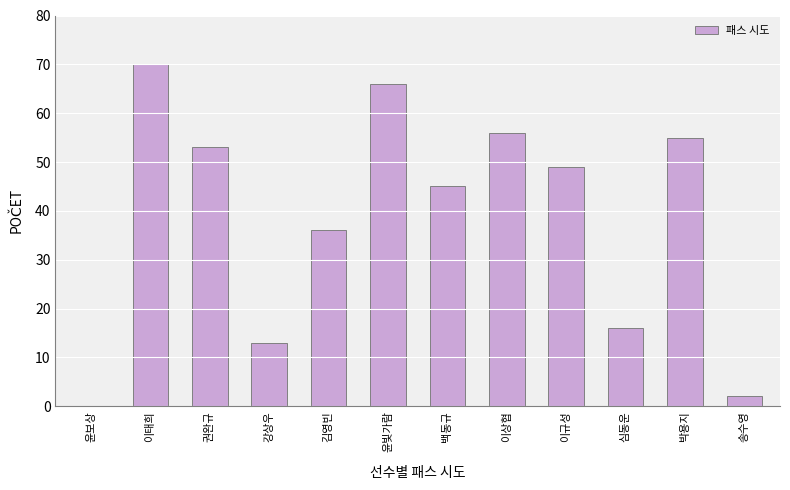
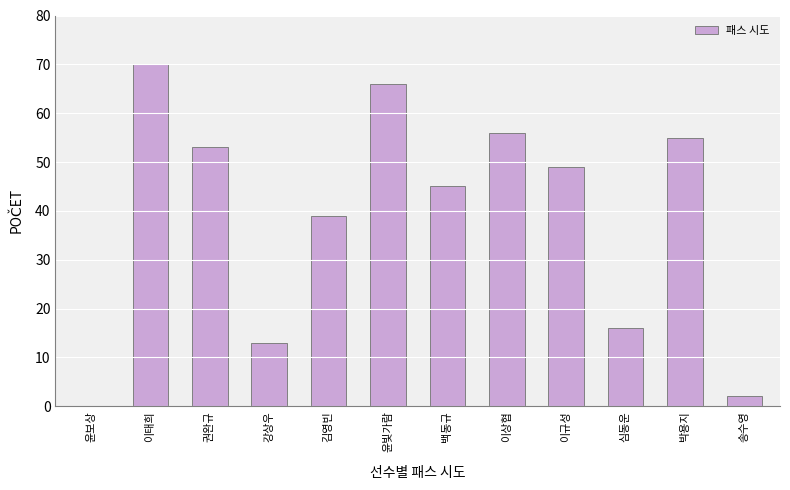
  {
    "윤보상": 0,
    "이태희": 70,
    "권완규": 53,
    "강상우": 13,
-   "김영빈": 36,
+   "김영빈": 39,
    "윤빛가람": 66,
    "백동규": 45,
    "이상협": 56,
    "이규성": 49,
    "심동운": 16,
    "박용지": 55,
    "송수영": 2
  }
